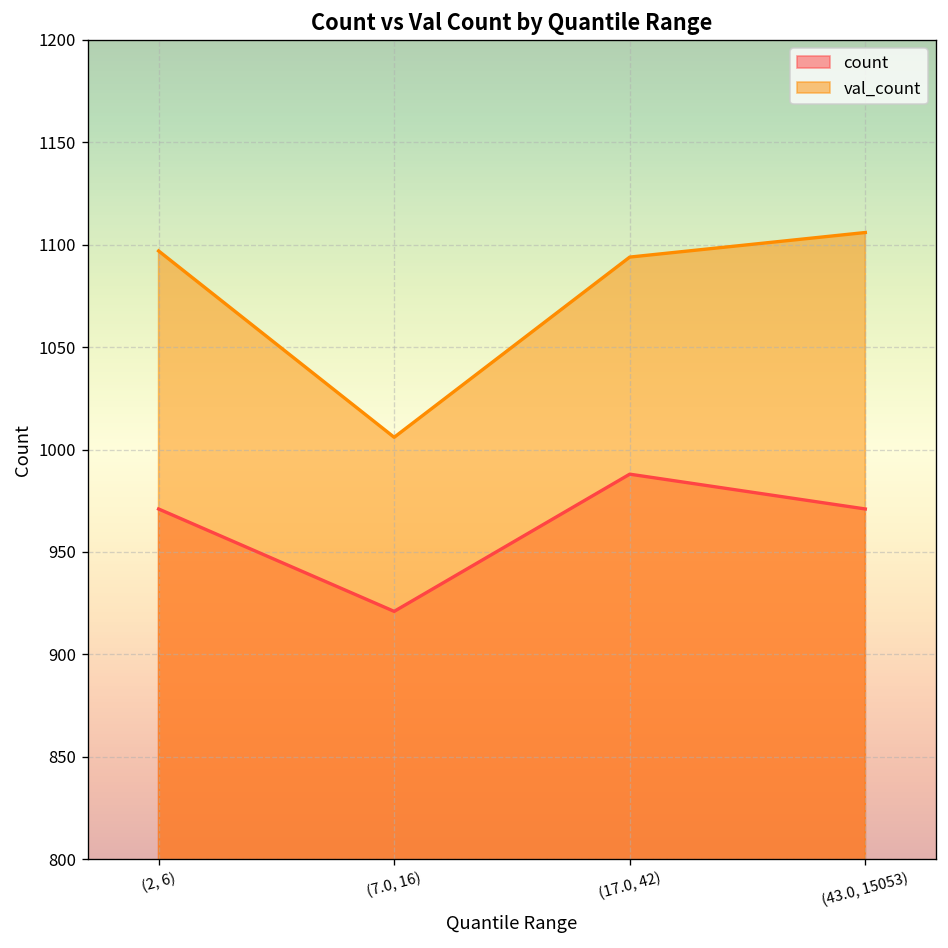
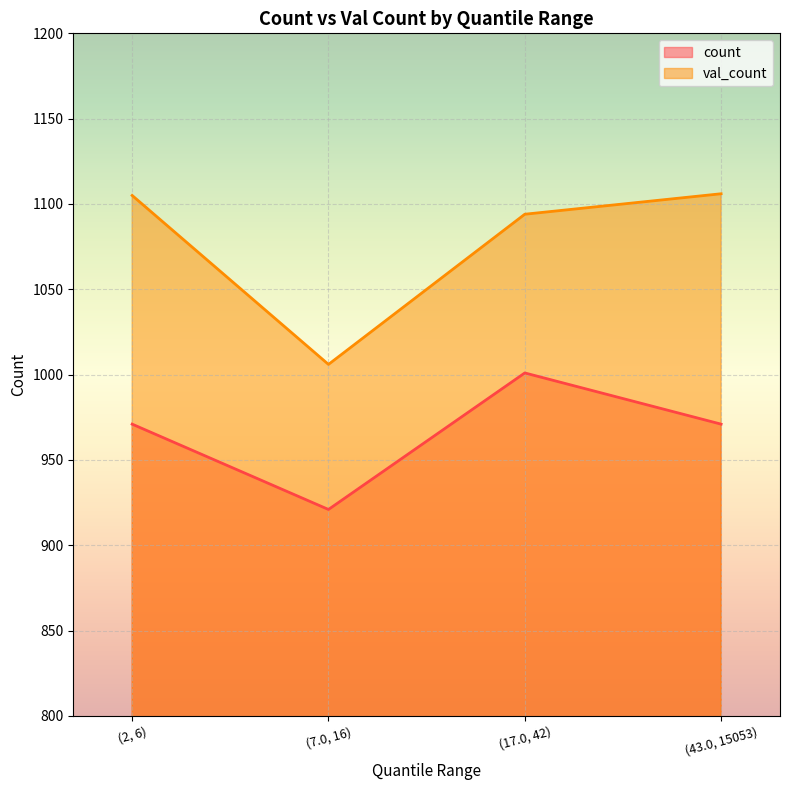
  {
    "count": {
      "(2, 6)": 971,
      "(7.0, 16)": 921,
-     "(17.0, 42)": 988,
+     "(17.0, 42)": 1001,
      "(43.0, 15053)": 971
    },
    "val_count": {
-     "(2, 6)": 1097,
+     "(2, 6)": 1105,
      "(7.0, 16)": 1006,
      "(17.0, 42)": 1094,
      "(43.0, 15053)": 1106
    }
  }
